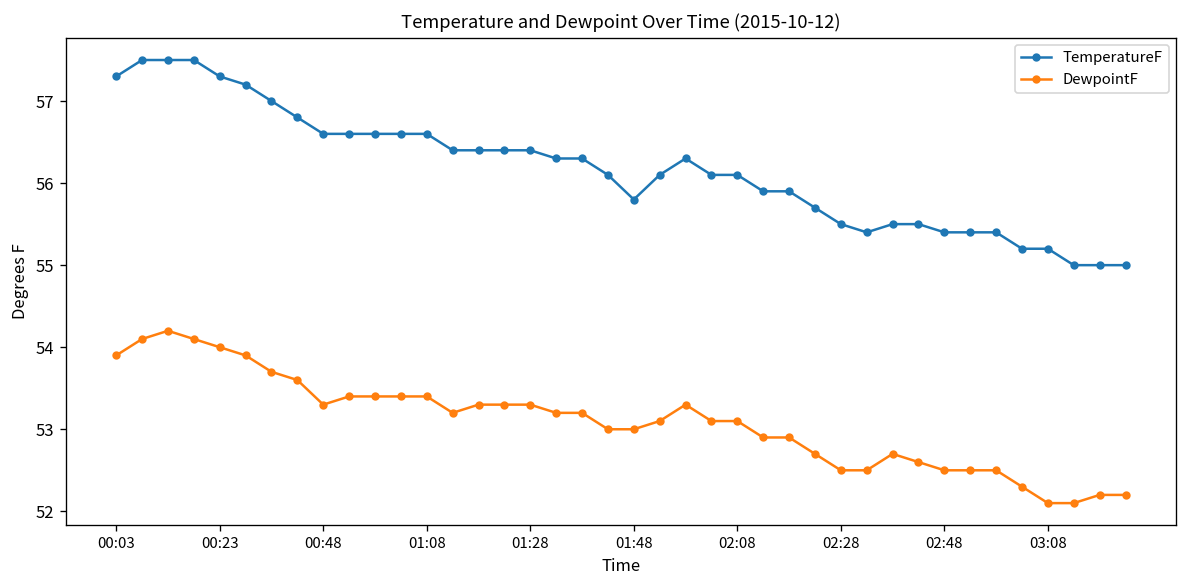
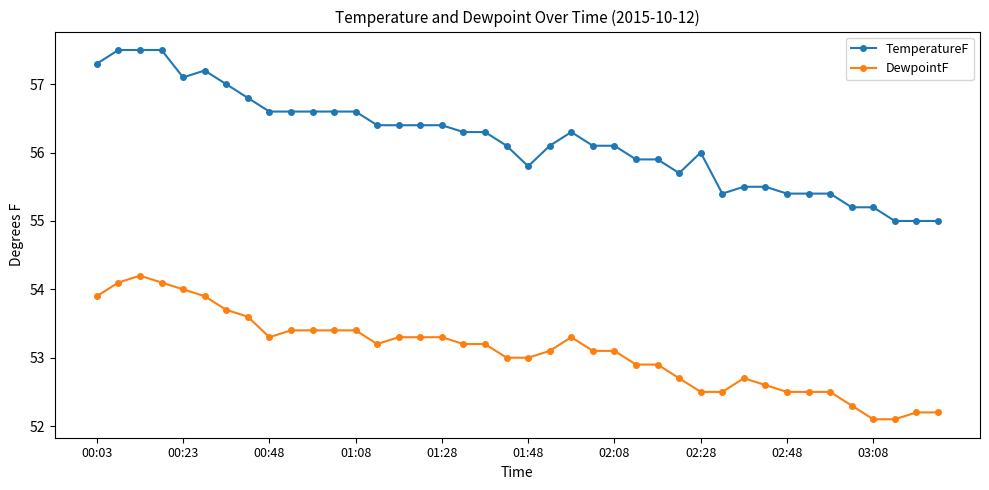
  {
    "TemperatureF": {
      "00:03": 57.3,
-     "00:23": 57.3,
+     "00:23": 57.1,
      "00:48": 56.6,
      "01:08": 56.6,
      "01:28": 56.4,
      "01:48": 55.8,
      "02:08": 56.1,
-     "02:28": 55.5,
+     "02:28": 56.0,
      "02:48": 55.4,
      "03:08": 55.2
    },
    "DewpointF": {
      "00:03": 53.9,
      "00:23": 54.0,
      "00:48": 53.3,
      "01:08": 53.4,
      "01:28": 53.3,
      "01:48": 53.0,
      "02:08": 53.1,
      "02:28": 52.5,
      "02:48": 52.5,
      "03:08": 52.1
    }
  }
